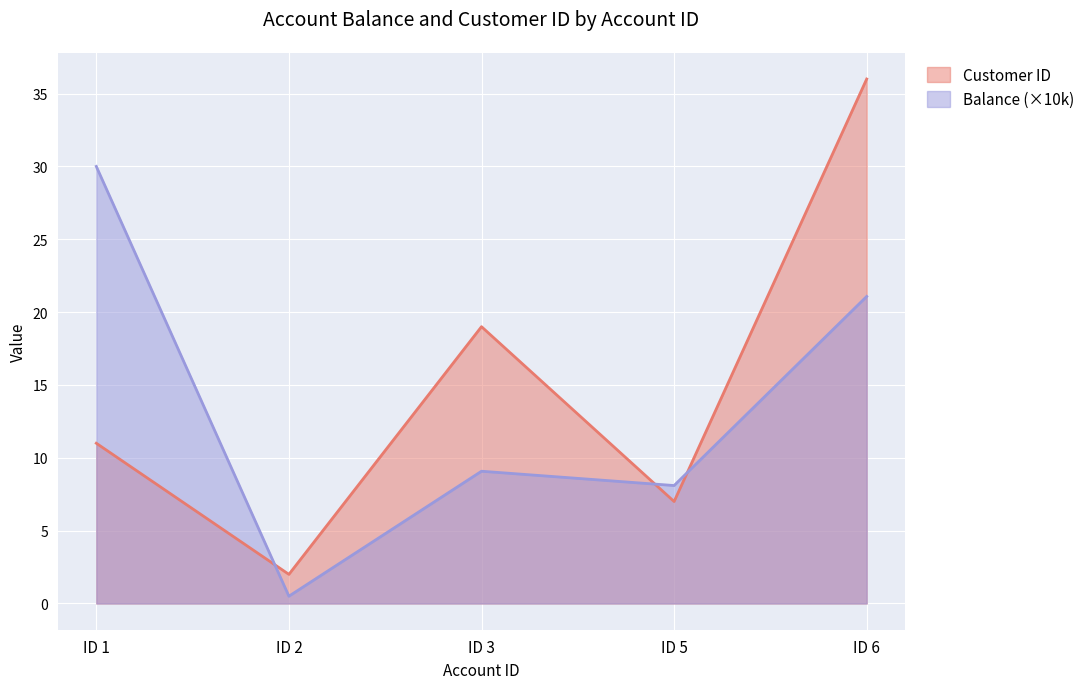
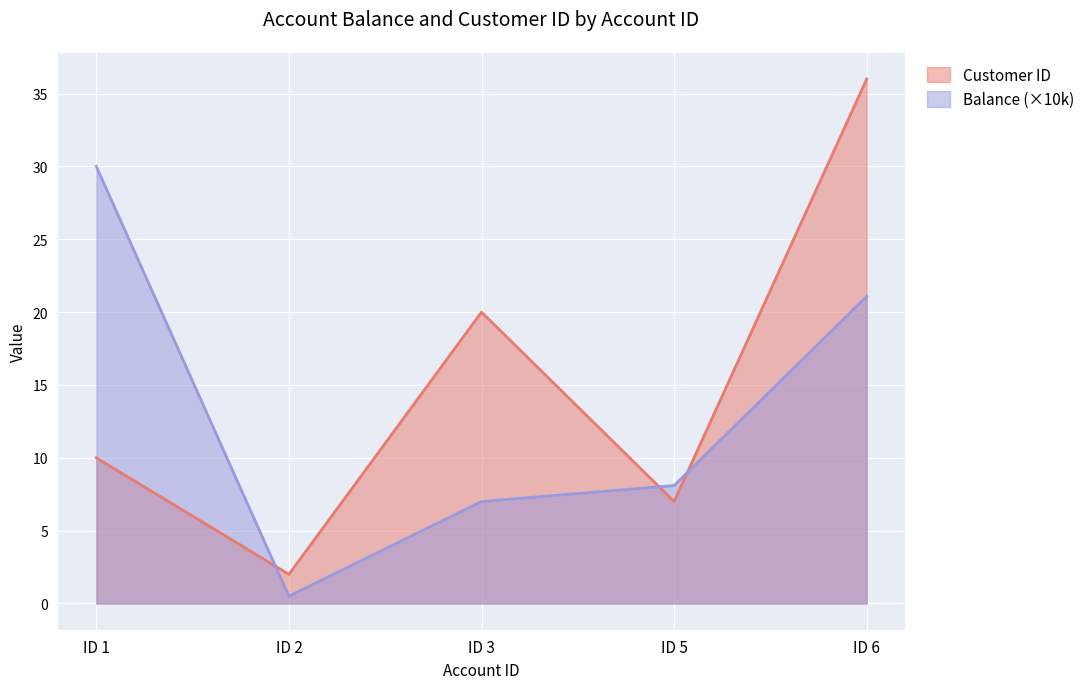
  {
    "Customer ID": {
-     "ID 1": 11,
+     "ID 1": 10,
      "ID 2": 2,
-     "ID 3": 19,
+     "ID 3": 20,
      "ID 5": 7,
      "ID 6": 36
    },
    "Balance (×10k)": {
      "ID 1": 30.0,
      "ID 2": 0.5,
-     "ID 3": 9.1,
+     "ID 3": 7.0,
      "ID 5": 8.1,
      "ID 6": 21.1
    }
  }
